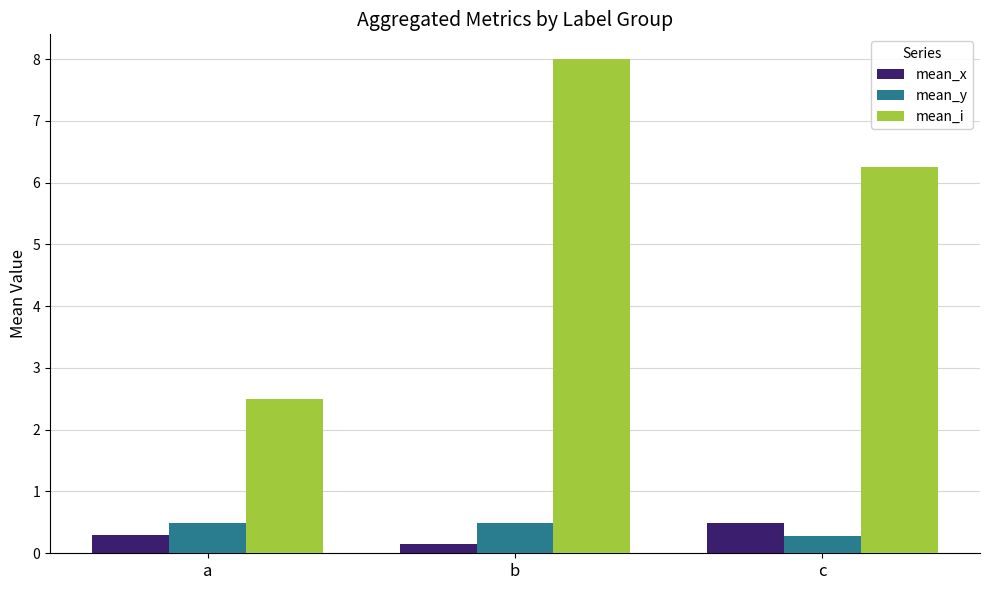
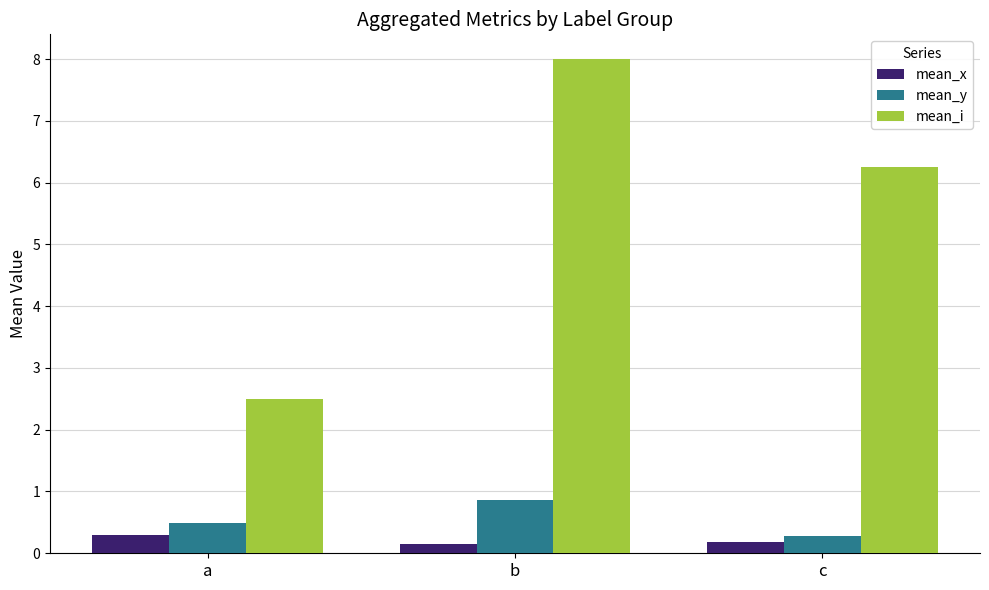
  {
    "mean_x": {
      "a": 0.3,
      "b": 0.1,
-     "c": 0.5
+     "c": 0.2
    },
    "mean_y": {
      "a": 0.5,
-     "b": 0.5,
+     "b": 0.9,
      "c": 0.3
    },
    "mean_i": {
      "a": 2.5,
      "b": 8.0,
      "c": 6.3
    }
  }
